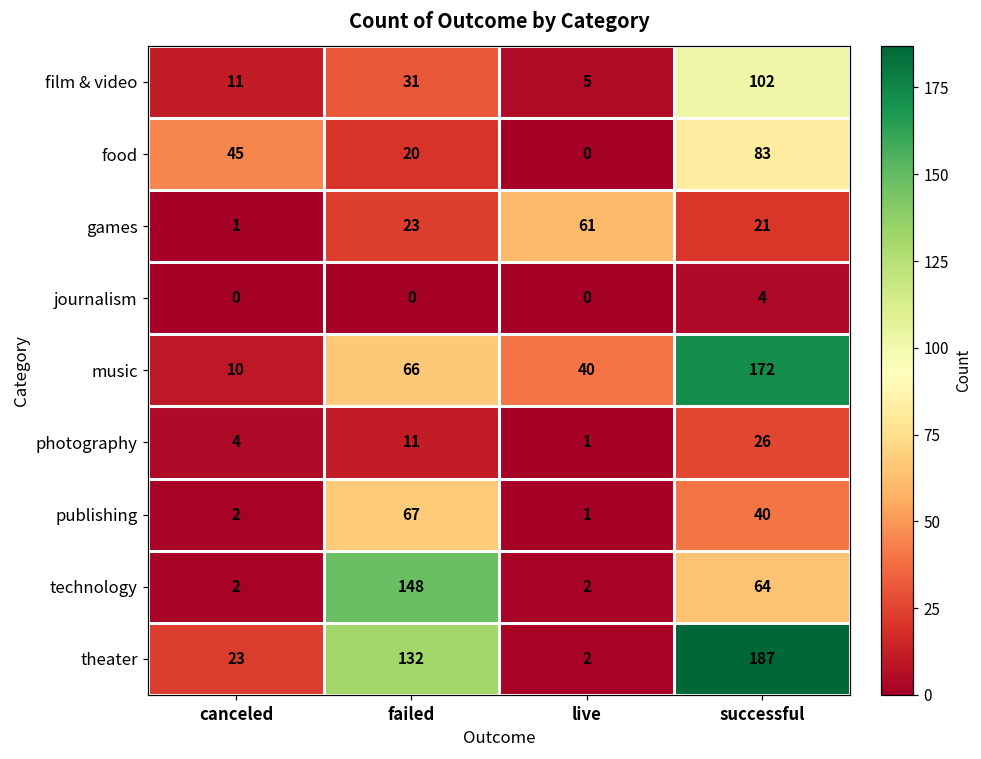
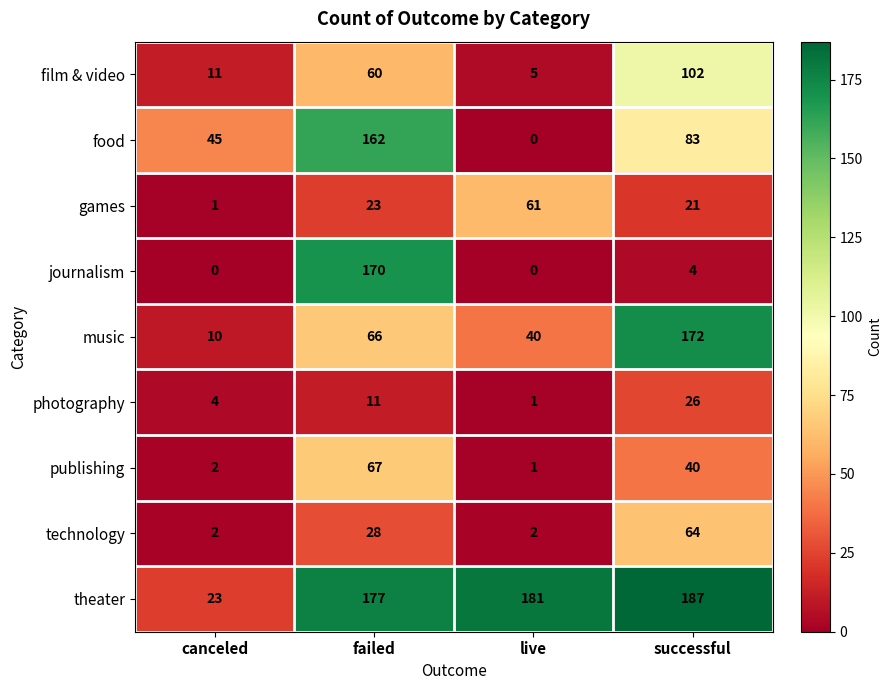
  {
    "film & video": {
      "canceled": 11,
-     "failed": 31,
+     "failed": 60,
      "live": 5,
      "successful": 102
    },
    "food": {
      "canceled": 45,
-     "failed": 20,
+     "failed": 162,
      "live": 0,
      "successful": 83
    },
    "games": {
      "canceled": 1,
      "failed": 23,
      "live": 61,
      "successful": 21
    },
    "journalism": {
      "canceled": 0,
-     "failed": 0,
+     "failed": 170,
      "live": 0,
      "successful": 4
    },
    "music": {
      "canceled": 10,
      "failed": 66,
      "live": 40,
      "successful": 172
    },
    "photography": {
      "canceled": 4,
      "failed": 11,
      "live": 1,
      "successful": 26
    },
    "publishing": {
      "canceled": 2,
      "failed": 67,
      "live": 1,
      "successful": 40
    },
    "technology": {
      "canceled": 2,
-     "failed": 148,
+     "failed": 28,
      "live": 2,
      "successful": 64
    },
    "theater": {
      "canceled": 23,
-     "failed": 132,
-     "live": 2,
+     "failed": 177,
+     "live": 181,
      "successful": 187
    }
  }
